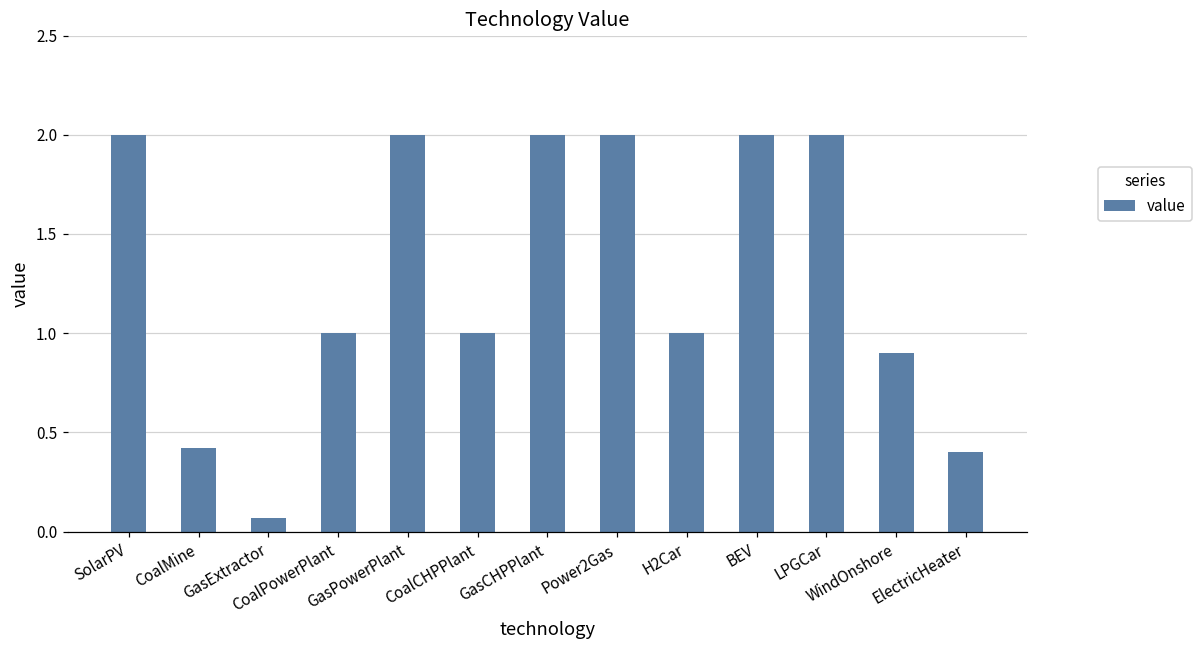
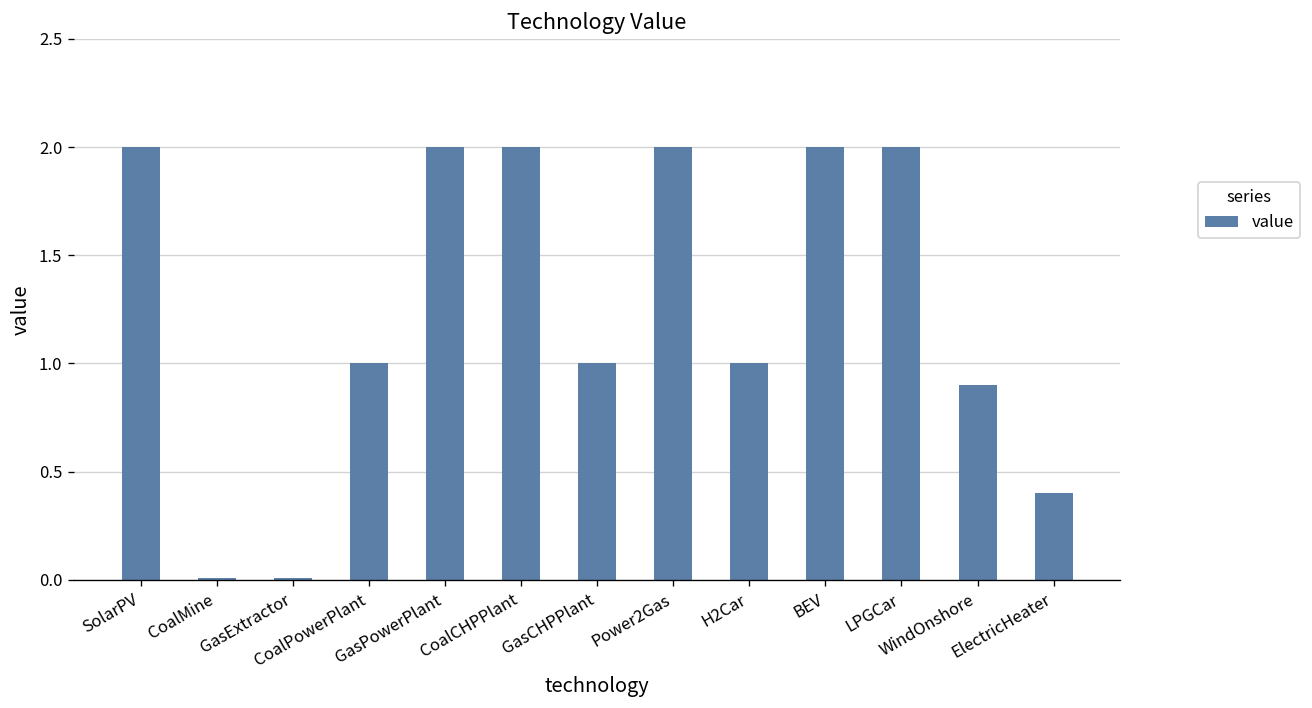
  {
    "SolarPV": 2.00,
-   "CoalMine": 0.42,
-   "GasExtractor": 0.07,
+   "CoalMine": 0.01,
+   "GasExtractor": 0.01,
    "CoalPowerPlant": 1.00,
    "GasPowerPlant": 2.00,
-   "CoalCHPPlant": 1,
-   "GasCHPPlant": 2,
+   "CoalCHPPlant": 2,
+   "GasCHPPlant": 1,
    "Power2Gas": 2.00,
    "H2Car": 1.00,
    "BEV": 2.00,
    "LPGCar": 2.00,
    "WindOnshore": 0.90,
    "ElectricHeater": 0.40
  }
